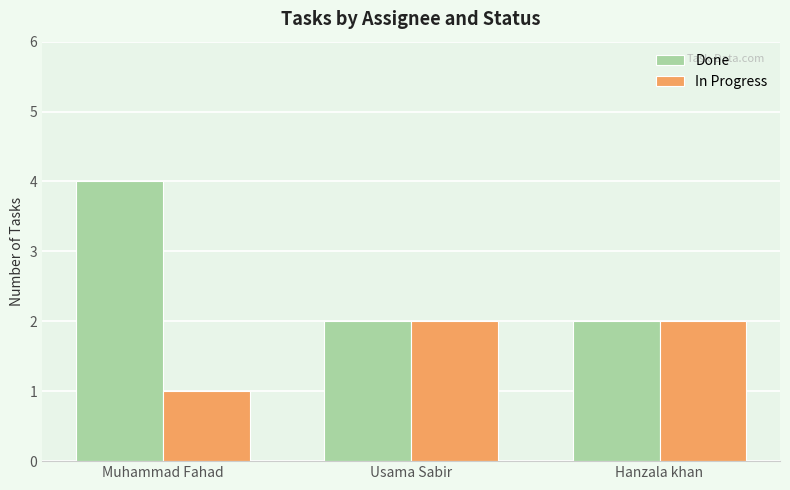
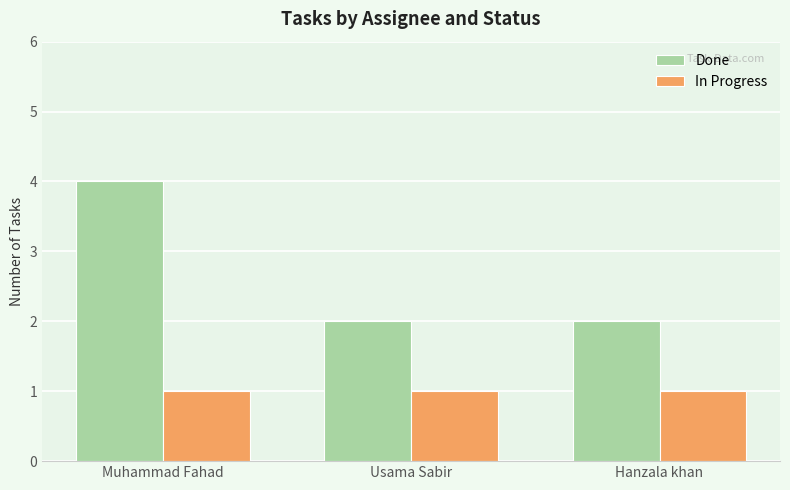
  {
    "Done": {
      "Muhammad Fahad": 4,
      "Usama Sabir": 2,
      "Hanzala khan": 2
    },
    "In Progress": {
      "Muhammad Fahad": 1,
-     "Usama Sabir": 2,
-     "Hanzala khan": 2
+     "Usama Sabir": 1,
+     "Hanzala khan": 1
    }
  }
